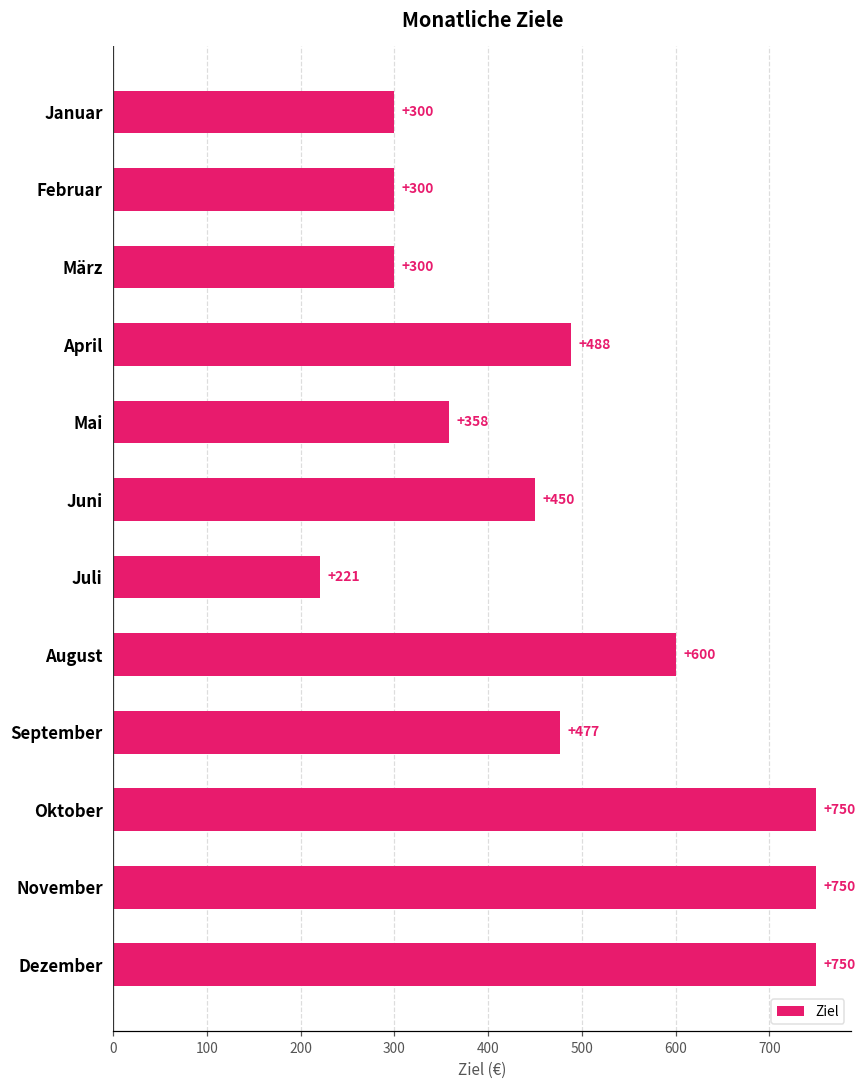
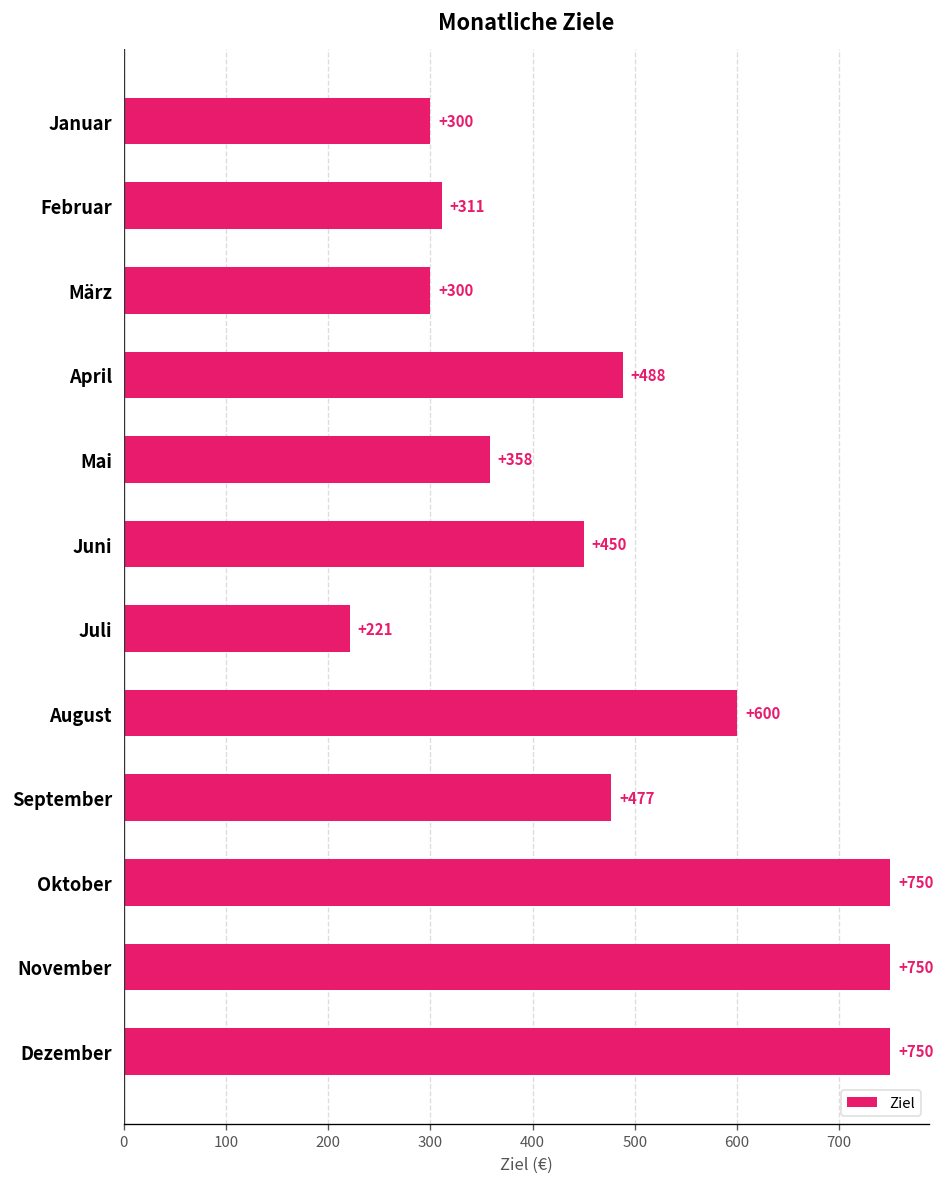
  {
    "Januar": "+300",
-   "Februar": "+300",
+   "Februar": "+311",
    "März": "+300",
    "April": "+488",
    "Mai": "+358",
    "Juni": "+450",
    "Juli": "+221",
    "August": "+600",
    "September": "+477",
    "Oktober": "+750",
    "November": "+750",
    "Dezember": "+750"
  }
